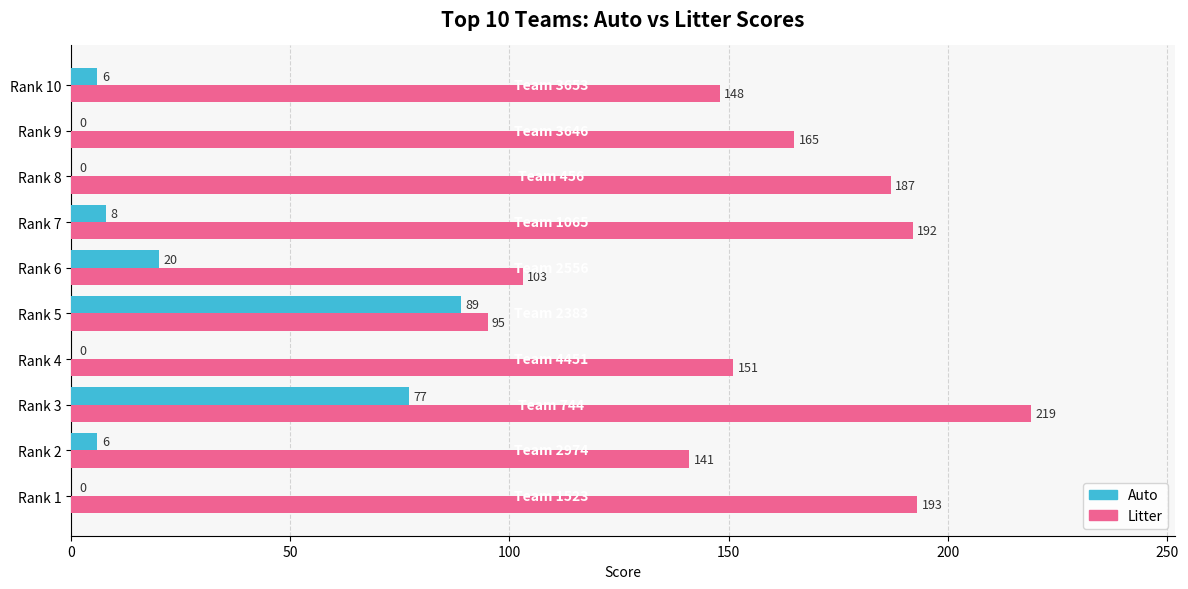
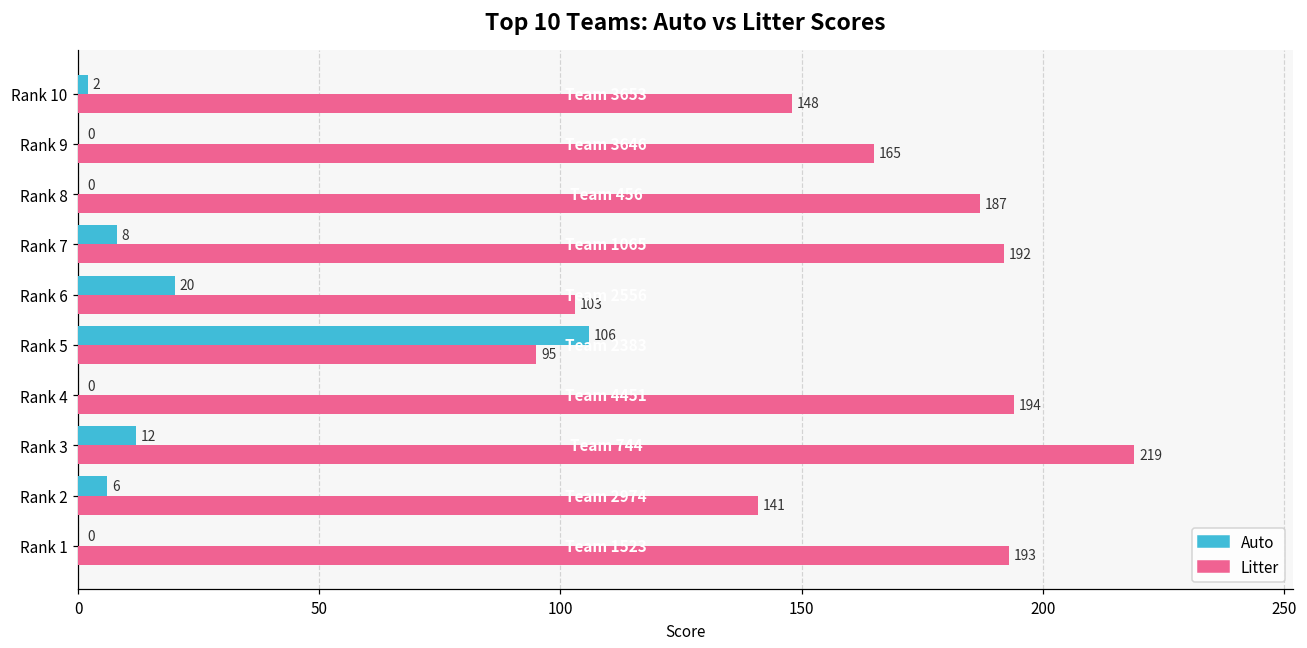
  {
    "Auto": {
-     "Rank 10": 6,
+     "Rank 10": 2,
      "Rank 9": 0,
      "Rank 8": 0,
      "Rank 7": 8,
      "Rank 6": 20,
-     "Rank 5": 89,
+     "Rank 5": 106,
      "Rank 4": 0,
-     "Rank 3": 77,
+     "Rank 3": 12,
      "Rank 2": 6,
      "Rank 1": 0
    },
    "Litter": {
      "Rank 10": 148,
      "Rank 9": 165,
      "Rank 8": 187,
      "Rank 7": 192,
      "Rank 6": 103,
      "Rank 5": 95,
-     "Rank 4": 151,
+     "Rank 4": 194,
      "Rank 3": 219,
      "Rank 2": 141,
      "Rank 1": 193
    }
  }
